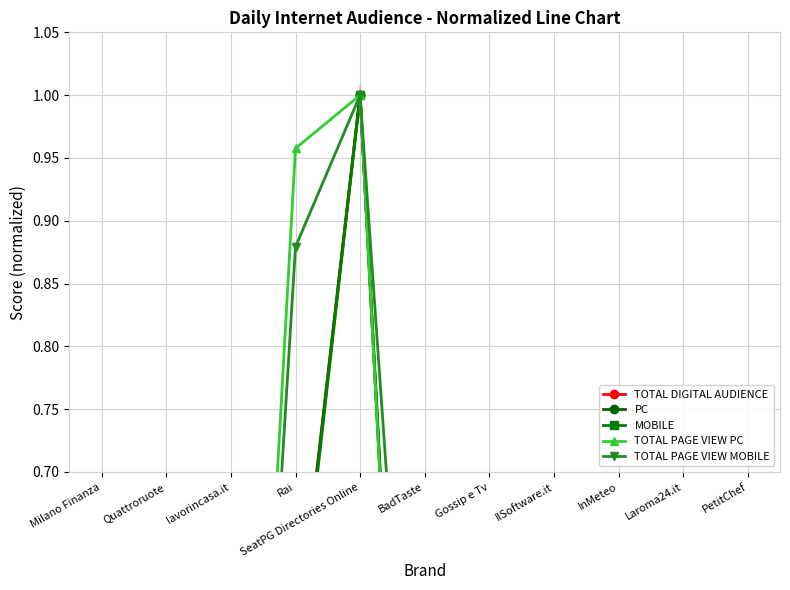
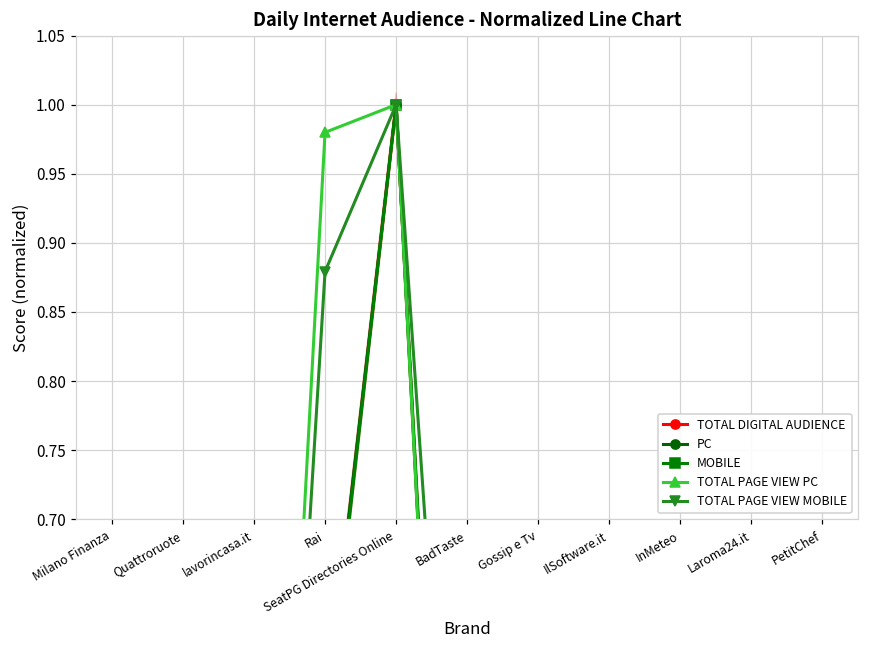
  {
    "TOTAL PAGE VIEW PC": {
-     "Rai": 0.958
+     "Rai": 0.980
    }
  }
